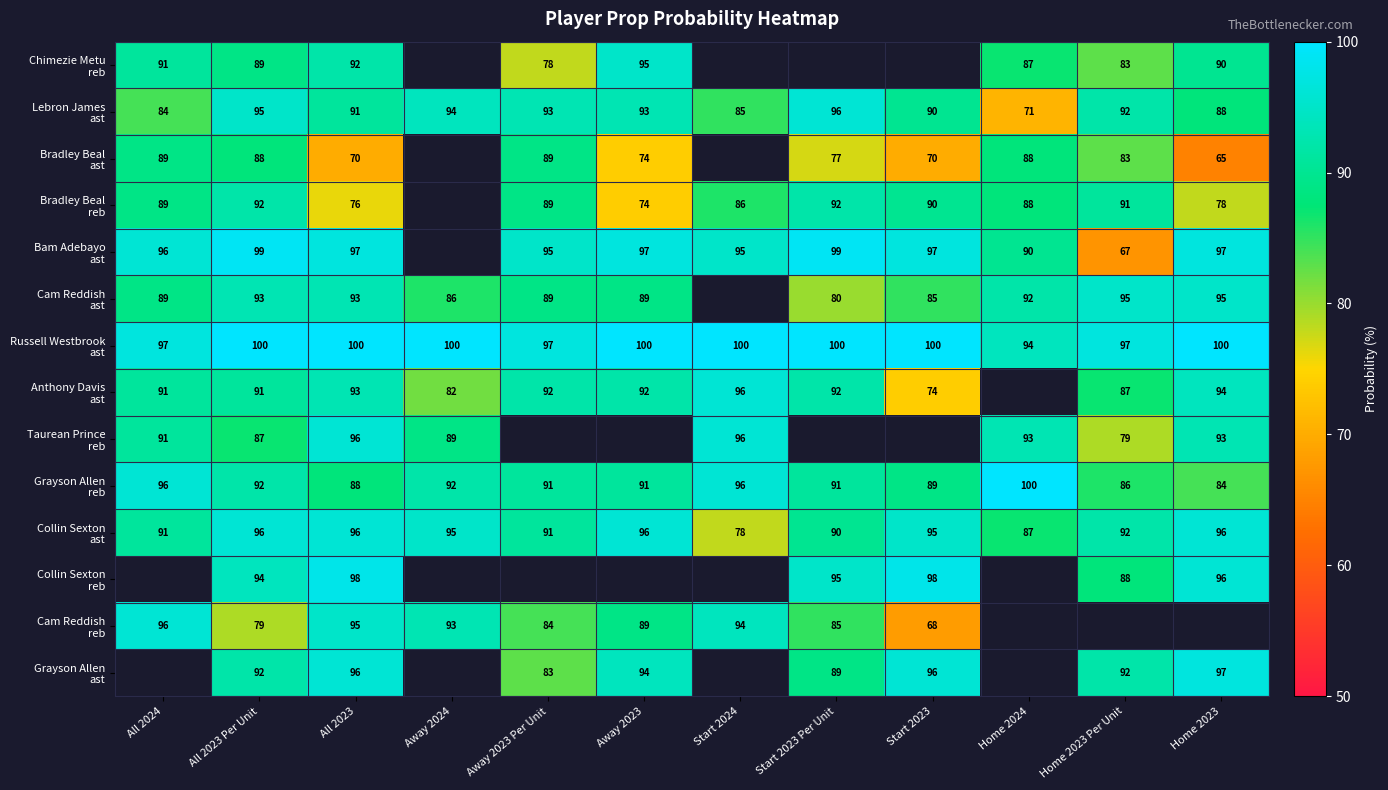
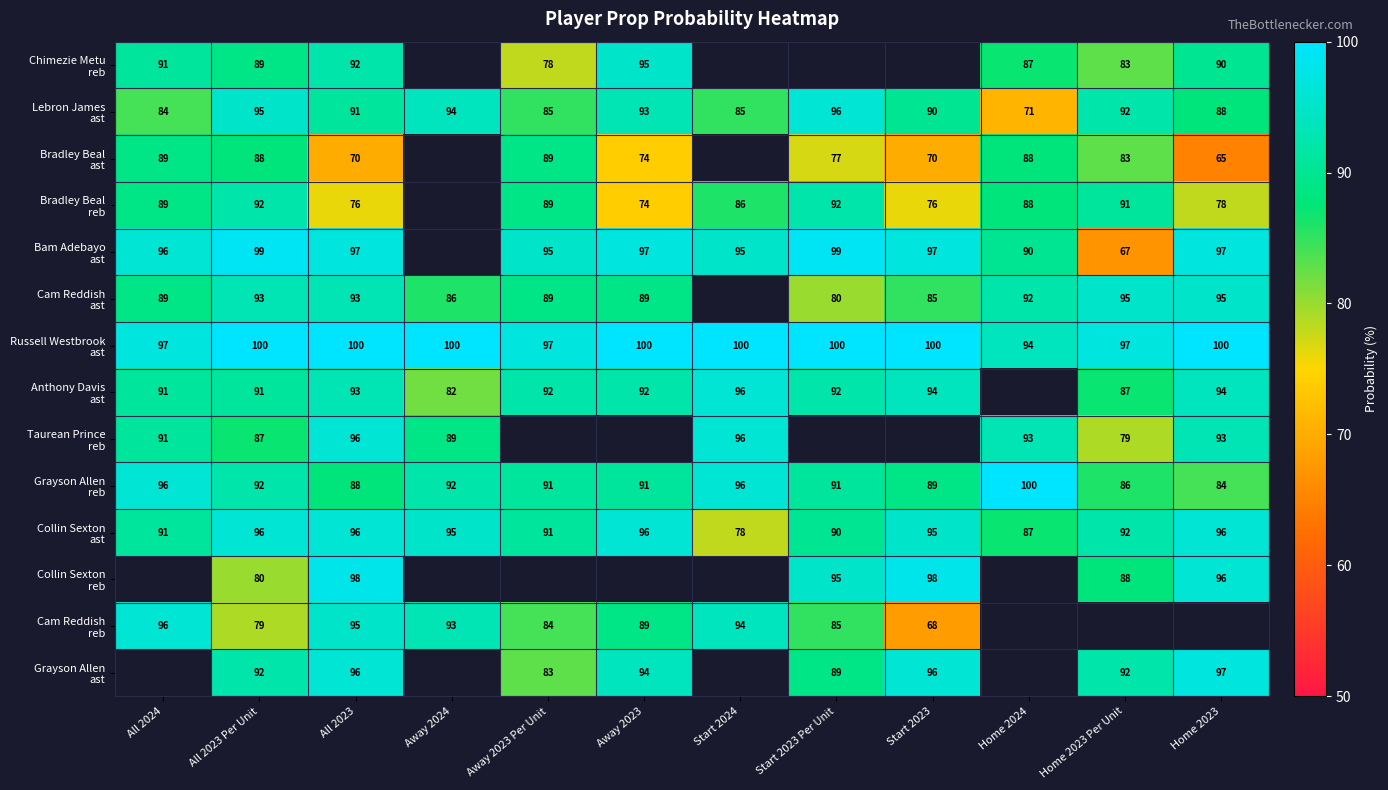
  {
    "Chimezie Metu reb": {
      "All 2024": 91,
      "All 2023 Per Unit": 89,
      "All 2023": 92,
      "Away 2023 Per Unit": 78,
      "Away 2023": 95,
      "Home 2024": 87,
      "Home 2023 Per Unit": 83,
      "Home 2023": 90
    },
    "Lebron James ast": {
      "All 2024": 84,
      "All 2023 Per Unit": 95,
      "All 2023": 91,
      "Away 2024": 94,
-     "Away 2023 Per Unit": 93,
+     "Away 2023 Per Unit": 85,
      "Away 2023": 93,
      "Start 2024": 85,
      "Start 2023 Per Unit": 96,
      "Start 2023": 90,
      "Home 2024": 71,
      "Home 2023 Per Unit": 92,
      "Home 2023": 88
    },
    "Bradley Beal ast": {
      "All 2024": 89,
      "All 2023 Per Unit": 88,
      "All 2023": 70,
      "Away 2023 Per Unit": 89,
      "Away 2023": 74,
      "Start 2023 Per Unit": 77,
      "Start 2023": 70,
      "Home 2024": 88,
      "Home 2023 Per Unit": 83,
      "Home 2023": 65
    },
    "Bradley Beal reb": {
      "All 2024": 89,
      "All 2023 Per Unit": 92,
      "All 2023": 76,
      "Away 2023 Per Unit": 89,
      "Away 2023": 74,
      "Start 2024": 86,
      "Start 2023 Per Unit": 92,
-     "Start 2023": 90,
+     "Start 2023": 76,
      "Home 2024": 88,
      "Home 2023 Per Unit": 91,
      "Home 2023": 78
    },
    "Bam Adebayo ast": {
      "All 2024": 96,
      "All 2023 Per Unit": 99,
      "All 2023": 97,
      "Away 2023 Per Unit": 95,
      "Away 2023": 97,
      "Start 2024": 95,
      "Start 2023 Per Unit": 99,
      "Start 2023": 97,
      "Home 2024": 90,
      "Home 2023 Per Unit": 67,
      "Home 2023": 97
    },
    "Cam Reddish ast": {
      "All 2024": 89,
      "All 2023 Per Unit": 93,
      "All 2023": 93,
      "Away 2024": 86,
      "Away 2023 Per Unit": 89,
      "Away 2023": 89,
      "Start 2023 Per Unit": 80,
      "Start 2023": 85,
      "Home 2024": 92,
      "Home 2023 Per Unit": 95,
      "Home 2023": 95
    },
    "Russell Westbrook ast": {
      "All 2024": 97,
      "All 2023 Per Unit": 100,
      "All 2023": 100,
      "Away 2024": 100,
      "Away 2023 Per Unit": 97,
      "Away 2023": 100,
      "Start 2024": 100,
      "Start 2023 Per Unit": 100,
      "Start 2023": 100,
      "Home 2024": 94,
      "Home 2023 Per Unit": 97,
      "Home 2023": 100
    },
    "Anthony Davis ast": {
      "All 2024": 91,
      "All 2023 Per Unit": 91,
      "All 2023": 93,
      "Away 2024": 82,
      "Away 2023 Per Unit": 92,
      "Away 2023": 92,
      "Start 2024": 96,
      "Start 2023 Per Unit": 92,
-     "Start 2023": 74,
+     "Start 2023": 94,
      "Home 2023 Per Unit": 87,
      "Home 2023": 94
    },
    "Taurean Prince reb": {
      "All 2024": 91,
      "All 2023 Per Unit": 87,
      "All 2023": 96,
      "Away 2024": 89,
      "Start 2024": 96,
      "Home 2024": 93,
      "Home 2023 Per Unit": 79,
      "Home 2023": 93
    },
    "Grayson Allen reb": {
      "All 2024": 96,
      "All 2023 Per Unit": 92,
      "All 2023": 88,
      "Away 2024": 92,
      "Away 2023 Per Unit": 91,
      "Away 2023": 91,
      "Start 2024": 96,
      "Start 2023 Per Unit": 91,
      "Start 2023": 89,
      "Home 2024": 100,
      "Home 2023 Per Unit": 86,
      "Home 2023": 84
    },
    "Collin Sexton ast": {
      "All 2024": 91,
      "All 2023 Per Unit": 96,
      "All 2023": 96,
      "Away 2024": 95,
      "Away 2023 Per Unit": 91,
      "Away 2023": 96,
      "Start 2024": 78,
      "Start 2023 Per Unit": 90,
      "Start 2023": 95,
      "Home 2024": 87,
      "Home 2023 Per Unit": 92,
      "Home 2023": 96
    },
    "Collin Sexton reb": {
-     "All 2023 Per Unit": 94,
+     "All 2023 Per Unit": 80,
      "All 2023": 98,
      "Start 2023 Per Unit": 95,
      "Start 2023": 98,
      "Home 2023 Per Unit": 88,
      "Home 2023": 96
    },
    "Cam Reddish reb": {
      "All 2024": 96,
      "All 2023 Per Unit": 79,
      "All 2023": 95,
      "Away 2024": 93,
      "Away 2023 Per Unit": 84,
      "Away 2023": 89,
      "Start 2024": 94,
      "Start 2023 Per Unit": 85,
      "Start 2023": 68
    },
    "Grayson Allen ast": {
      "All 2023 Per Unit": 92,
      "All 2023": 96,
      "Away 2023 Per Unit": 83,
      "Away 2023": 94,
      "Start 2023 Per Unit": 89,
      "Start 2023": 96,
      "Home 2023 Per Unit": 92,
      "Home 2023": 97
    }
  }
